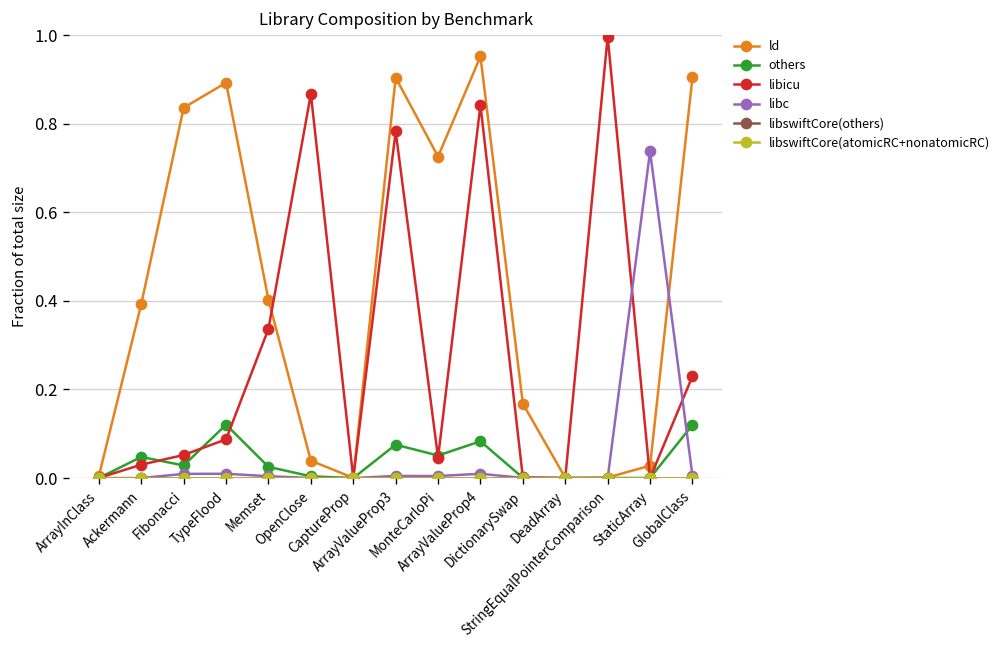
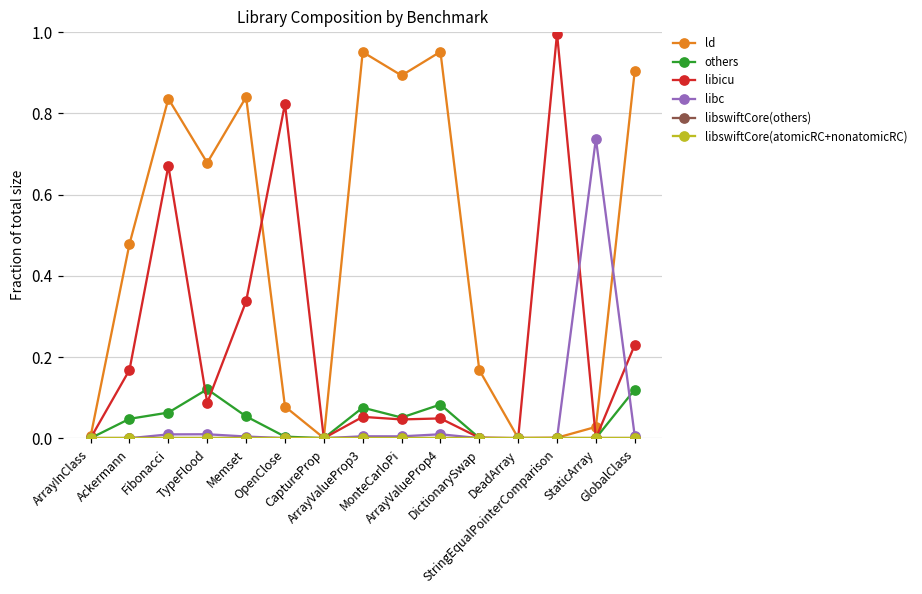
  {
    "ld": {
-     "Ackermann": 0.39,
+     "Ackermann": 0.48,
      "Fibonacci": 0.84,
-     "TypeFlood": 0.89,
-     "Memset": 0.40,
-     "OpenClose": 0.04,
-     "ArrayValueProp3": 0.90,
-     "MonteCarloPi": 0.73,
+     "TypeFlood": 0.68,
+     "Memset": 0.84,
+     "OpenClose": 0.08,
+     "ArrayValueProp3": 0.95,
+     "MonteCarloPi": 0.89,
      "ArrayValueProp4": 0.95,
      "DictionarySwap": 0.17,
      "StaticArray": 0.03,
      "GlobalClass": 0.91
    },
    "others": {
      "Ackermann": 0.05,
-     "Fibonacci": 0.03,
+     "Fibonacci": 0.06,
      "TypeFlood": 0.12,
-     "Memset": 0.03,
+     "Memset": 0.05,
      "ArrayValueProp3": 0.08,
      "ArrayValueProp4": 0.08,
      "GlobalClass": 0.12
    },
    "libicu": {
-     "Ackermann": 0.03,
-     "Fibonacci": 0.05,
+     "Ackermann": 0.17,
+     "Fibonacci": 0.67,
      "TypeFlood": 0.09,
      "Memset": 0.34,
-     "OpenClose": 0.87,
-     "ArrayValueProp3": 0.78,
-     "ArrayValueProp4": 0.84,
+     "OpenClose": 0.82,
+     "ArrayValueProp3": 0.05,
+     "ArrayValueProp4": 0.05,
      "StringEqualPointerComparison": 1.00,
      "GlobalClass": 0.23
    },
    "libc": {
      "Fibonacci": 0.01,
      "TypeFlood": 0.01,
      "ArrayValueProp4": 0.01,
      "StaticArray": 0.74
    },
    "libswiftCore(atomicRC+nonatomicRC)": {
      "Fibonacci": 0.00,
      "TypeFlood": 0.00,
      "ArrayValueProp4": 0.00
    }
  }
